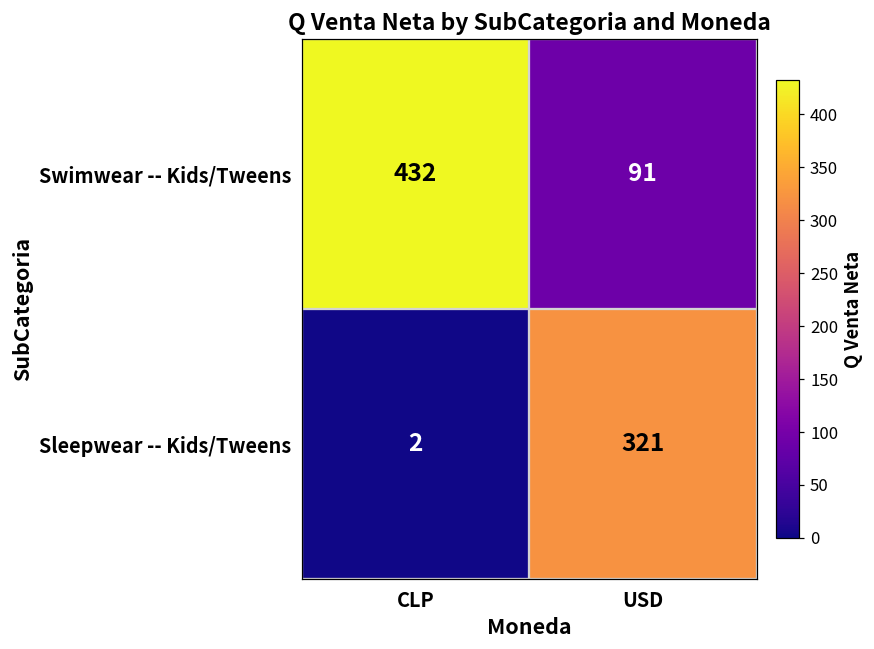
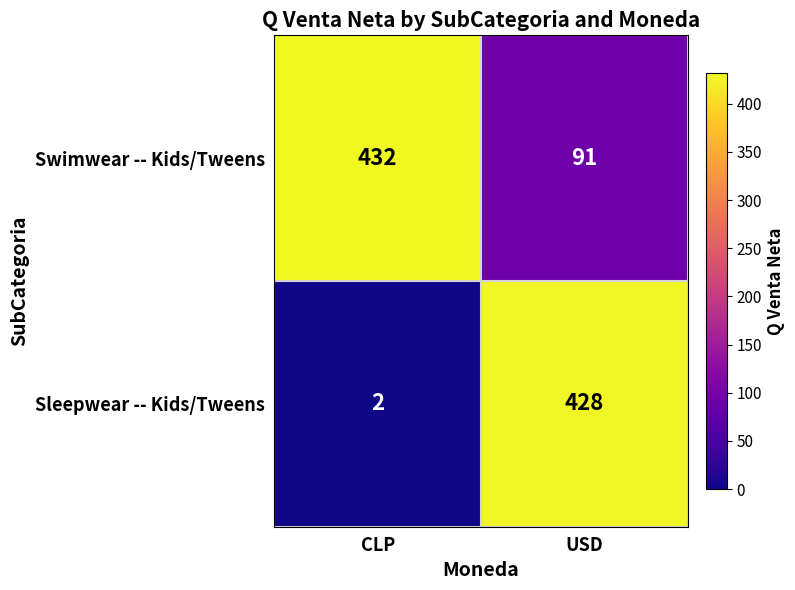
  {
    "Swimwear -- Kids/Tweens": {
      "CLP": 432,
      "USD": 91
    },
    "Sleepwear -- Kids/Tweens": {
      "CLP": 2,
-     "USD": 321
+     "USD": 428
    }
  }
